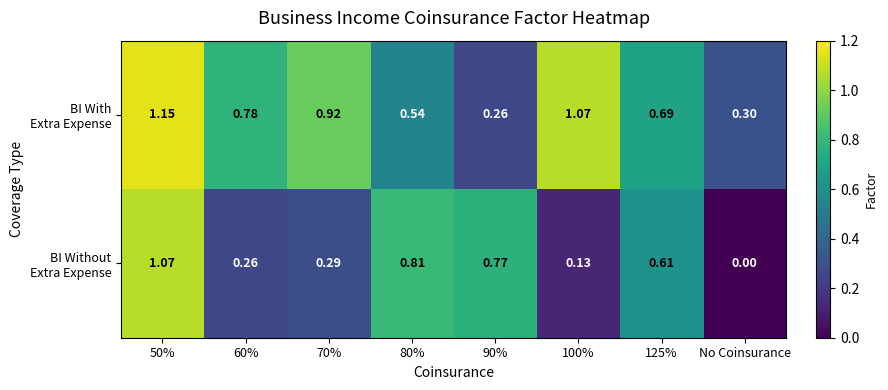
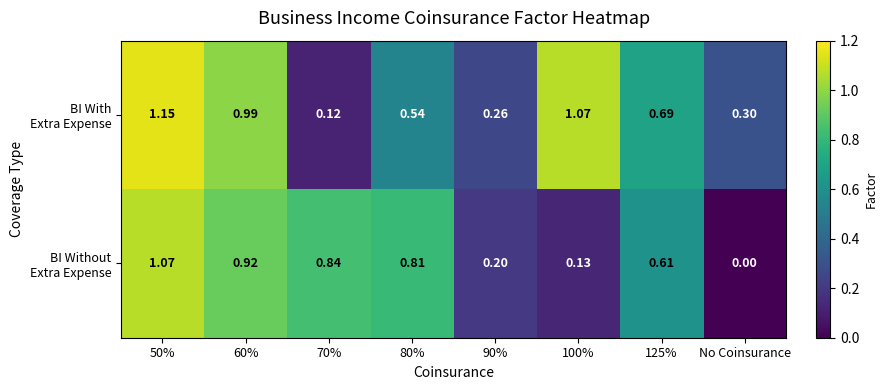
  {
    "BI With Extra Expense": {
      "50%": 1.15,
-     "60%": 0.78,
-     "70%": 0.92,
+     "60%": 0.99,
+     "70%": 0.12,
      "80%": 0.54,
      "90%": 0.26,
      "100%": 1.07,
      "125%": 0.69,
      "No Coinsurance": 0.30
    },
    "BI Without Extra Expense": {
      "50%": 1.07,
-     "60%": 0.26,
-     "70%": 0.29,
+     "60%": 0.92,
+     "70%": 0.84,
      "80%": 0.81,
-     "90%": 0.77,
+     "90%": 0.20,
      "100%": 0.13,
      "125%": 0.61,
      "No Coinsurance": 0.00
    }
  }
